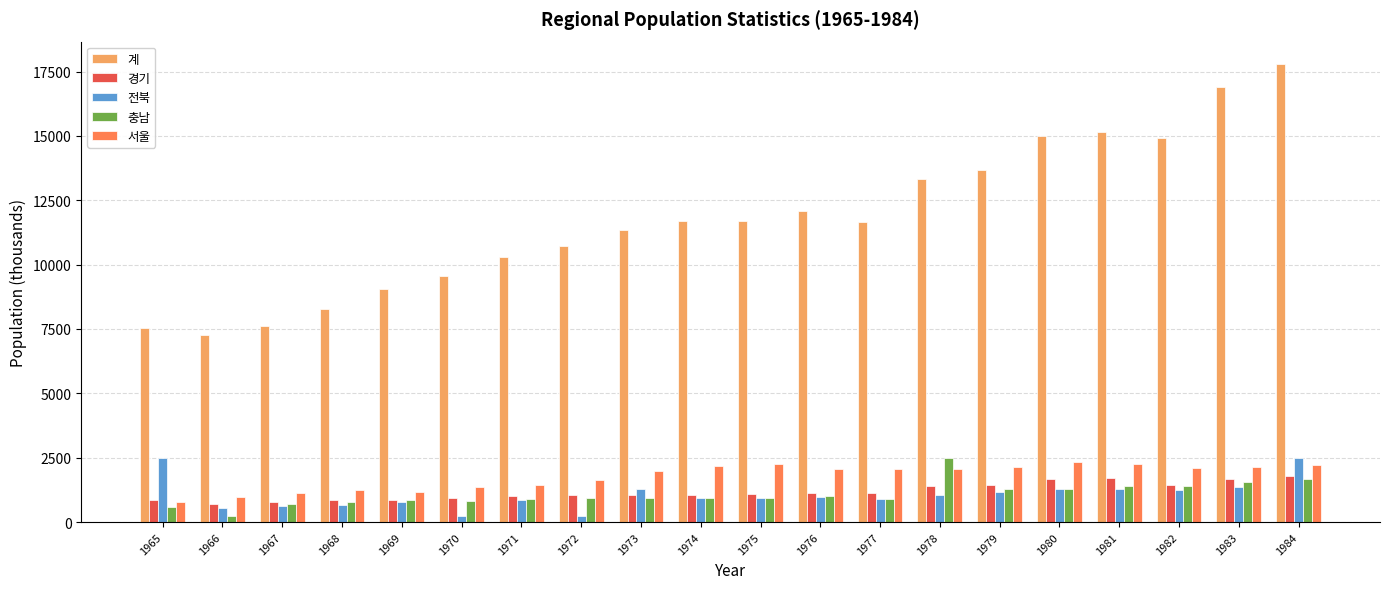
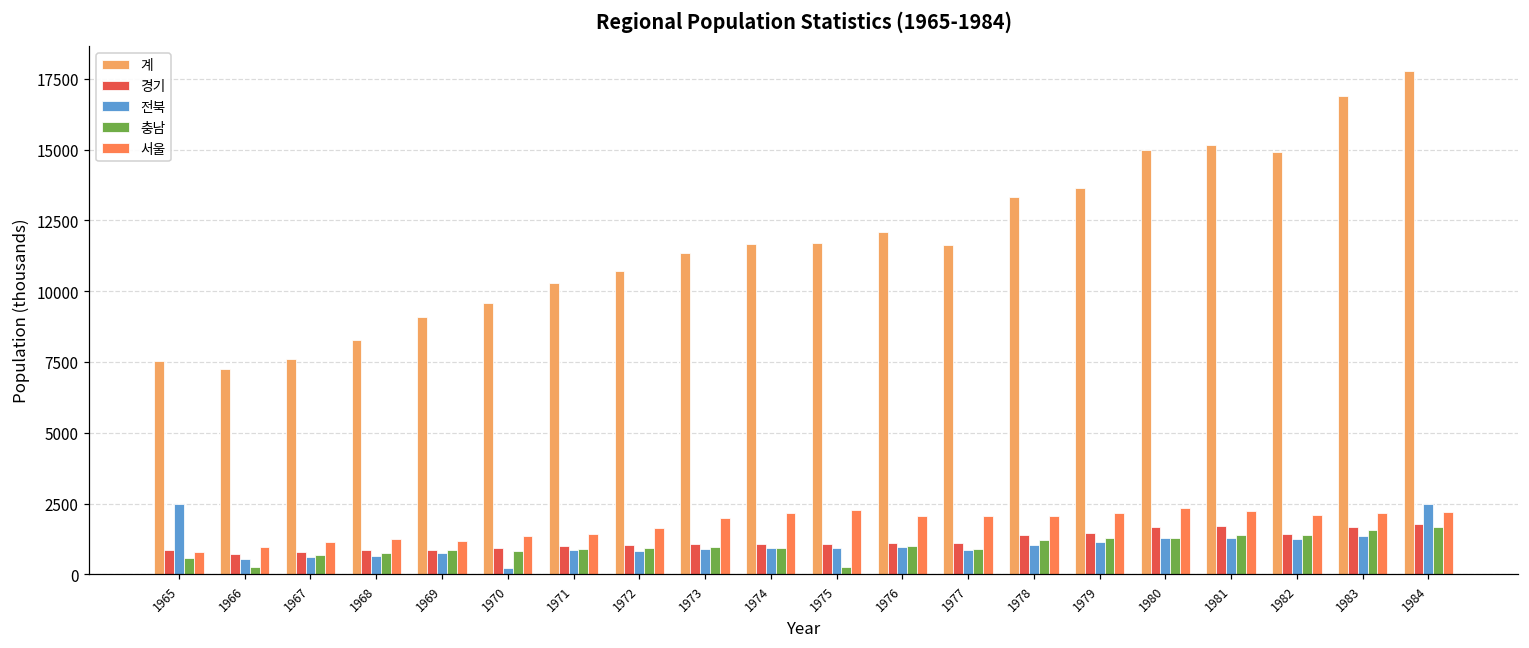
  {
    "전북": {
      "1965": 2500,
      "1966": 600,
      "1967": 600,
      "1968": 700,
      "1969": 800,
      "1970": 200,
      "1971": 900,
-     "1972": 200,
-     "1973": 1300,
+     "1972": 800,
+     "1973": 900,
      "1974": 900,
      "1975": 900,
      "1976": 1000,
      "1977": 900,
      "1978": 1100,
      "1979": 1200,
      "1980": 1300,
      "1981": 1300,
      "1982": 1200,
      "1983": 1400,
      "1984": 2500
    },
    "충남": {
      "1965": 600,
      "1966": 200,
      "1967": 700,
      "1968": 800,
      "1969": 900,
      "1970": 800,
      "1971": 900,
      "1972": 900,
      "1973": 1000,
      "1974": 900,
-     "1975": 900,
+     "1975": 300,
      "1976": 1000,
      "1977": 900,
-     "1978": 2500,
+     "1978": 1200,
      "1979": 1300,
      "1980": 1300,
      "1981": 1400,
      "1982": 1400,
      "1983": 1600,
      "1984": 1700
    }
  }
